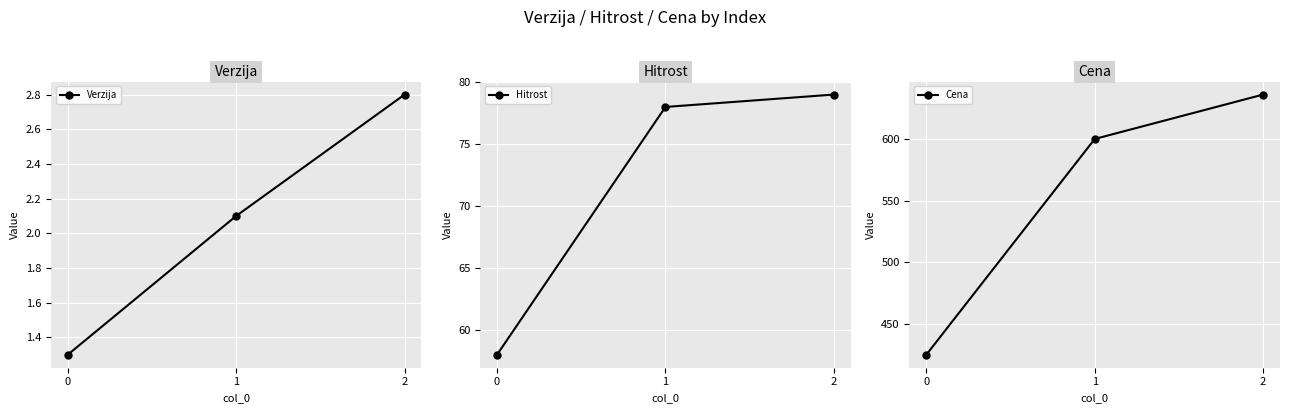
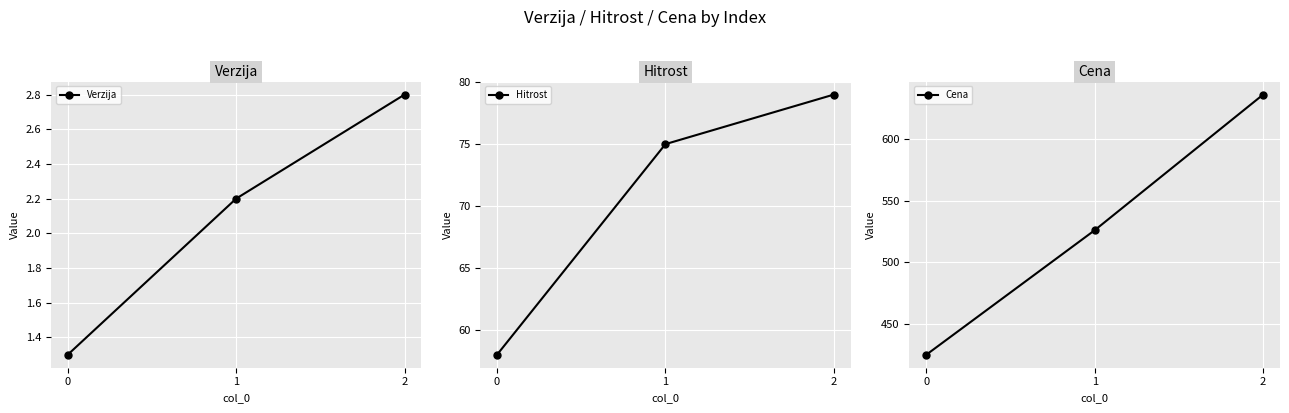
  {
    "Verzija": {
      "0": 1.3,
-     "1": 2.1,
+     "1": 2.2,
      "2": 2.8
    },
    "Hitrost": {
      "0": 58,
-     "1": 78,
+     "1": 75,
      "2": 79
    },
    "Cena": {
      "0": 425,
-     "1": 600,
+     "1": 526,
      "2": 636
    }
  }
